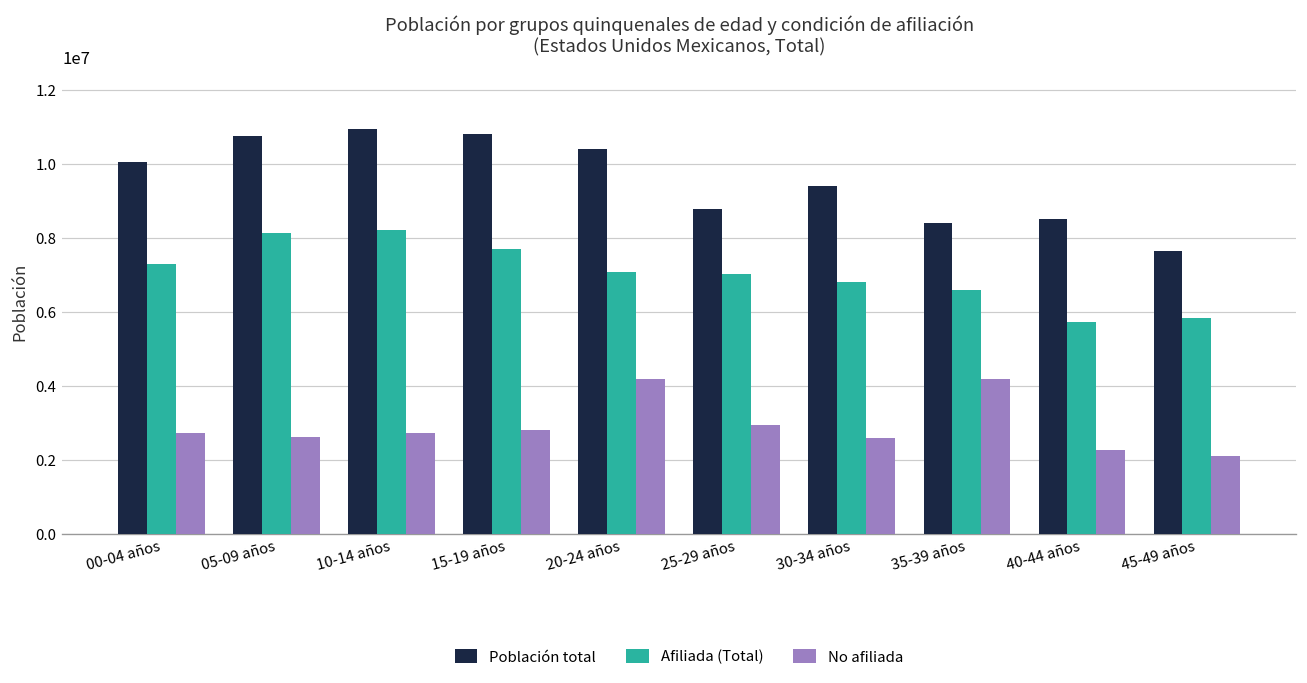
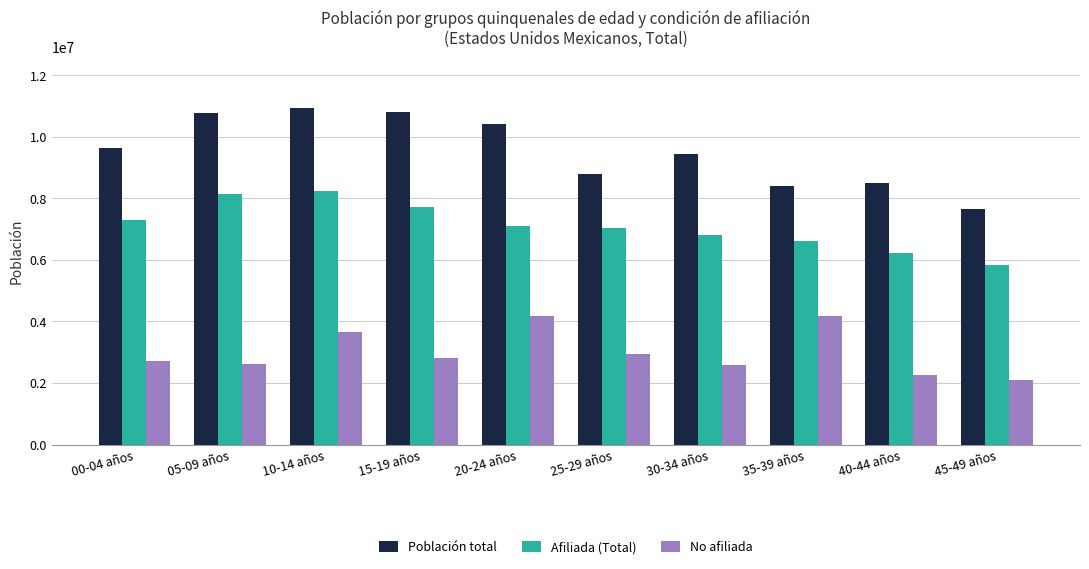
  {
    "Población total": {
-     "00-04 años": 10000000,
+     "00-04 años": 9600000,
      "05-09 años": 10800000,
      "10-14 años": 10900000,
      "15-19 años": 10800000,
      "20-24 años": 10400000,
      "25-29 años": 8800000,
      "30-34 años": 9400000,
      "35-39 años": 8400000,
      "40-44 años": 8500000,
      "45-49 años": 7700000
    },
    "Afiliada (Total)": {
      "00-04 años": 7300000,
      "05-09 años": 8100000,
      "10-14 años": 8200000,
      "15-19 años": 7700000,
      "20-24 años": 7100000,
      "25-29 años": 7000000,
      "30-34 años": 6800000,
      "35-39 años": 6600000,
-     "40-44 años": 5700000,
+     "40-44 años": 6200000,
      "45-49 años": 5800000
    },
    "No afiliada": {
      "00-04 años": 2700000,
      "05-09 años": 2600000,
-     "10-14 años": 2700000,
+     "10-14 años": 3600000,
      "15-19 años": 2800000,
      "20-24 años": 4200000,
      "25-29 años": 3000000,
      "30-34 años": 2600000,
      "35-39 años": 4200000,
      "40-44 años": 2300000,
      "45-49 años": 2100000
    }
  }
